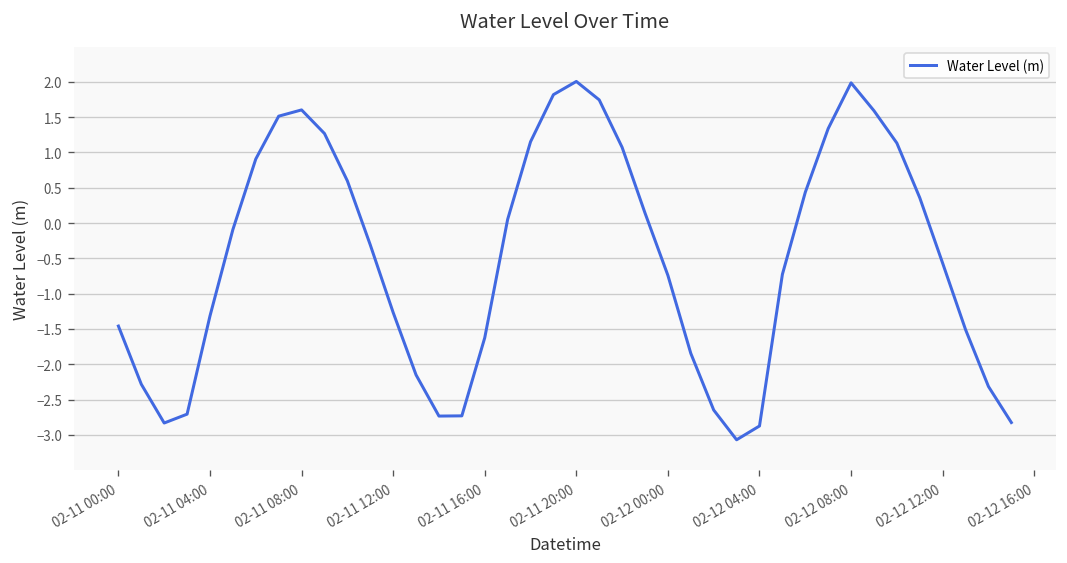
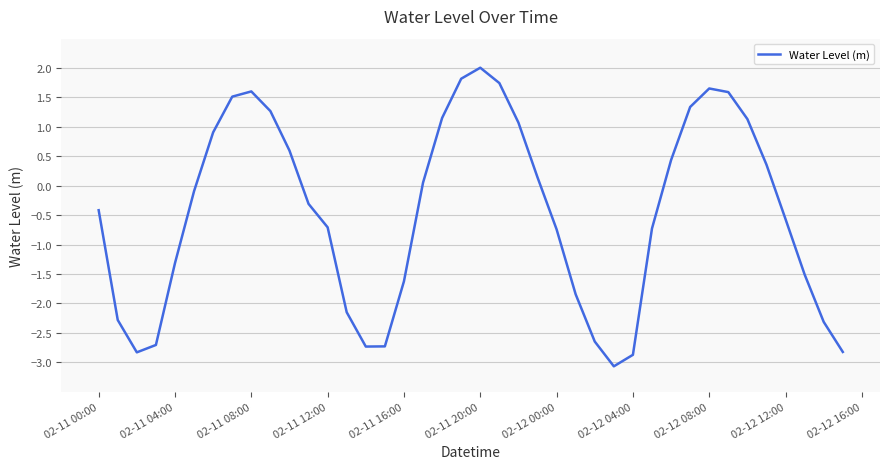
  {
-   "02-11 00:00": -1.5,
+   "02-11 00:00": -0.4,
    "02-11 04:00": -1.3,
    "02-11 08:00": 1.6,
-   "02-11 12:00": -1.3,
+   "02-11 12:00": -0.7,
    "02-11 16:00": -1.6,
    "02-11 20:00": 2.0,
    "02-12 00:00": -0.7,
    "02-12 04:00": -2.9,
-   "02-12 08:00": 2.0,
+   "02-12 08:00": 1.7,
    "02-12 12:00": -0.6
  }
